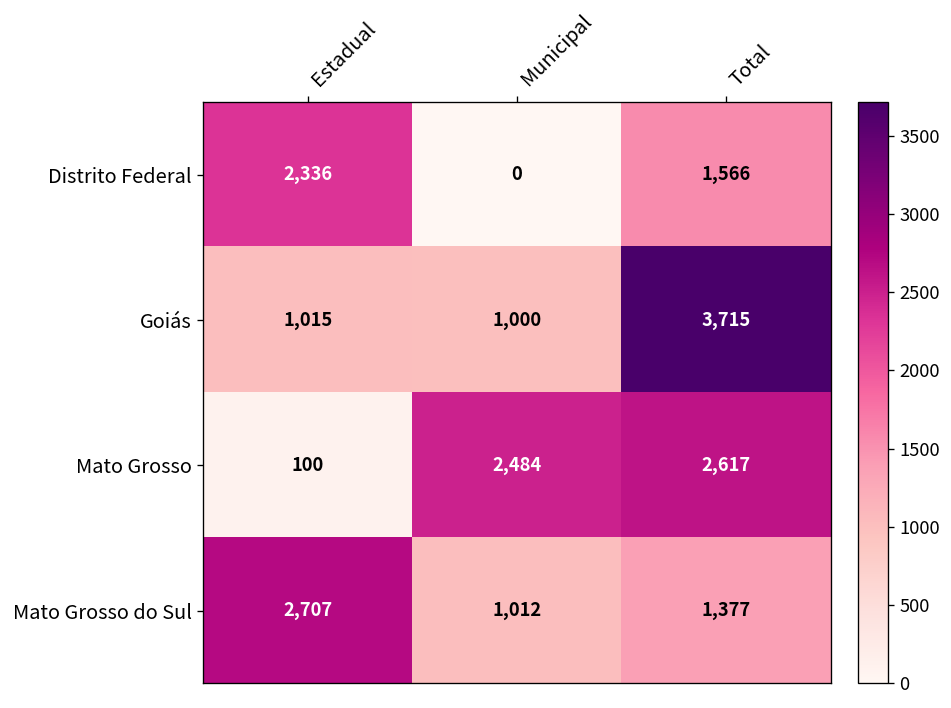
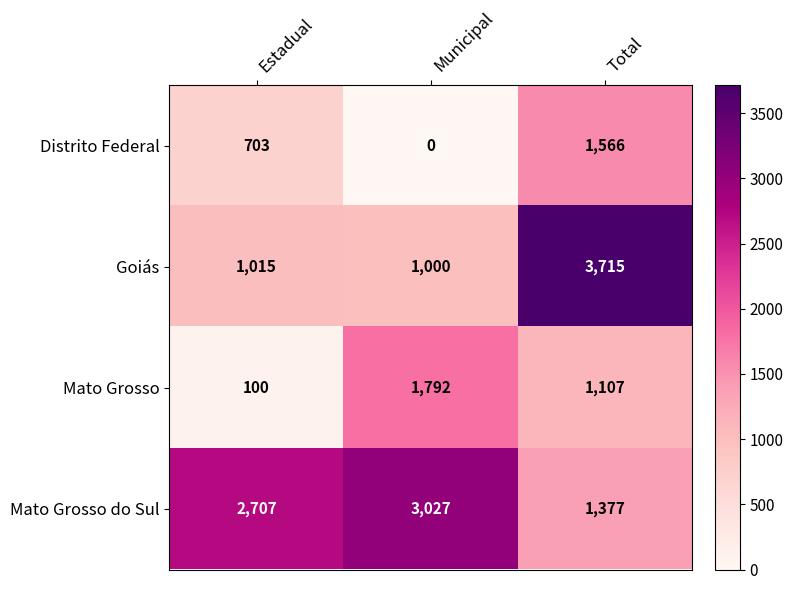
  {
    "Distrito Federal": {
-     "Estadual": "2,336",
+     "Estadual": "703",
      "Municipal": "0",
      "Total": "1,566"
    },
    "Goiás": {
      "Estadual": "1,015",
      "Municipal": "1,000",
      "Total": "3,715"
    },
    "Mato Grosso": {
      "Estadual": "100",
-     "Municipal": "2,484",
-     "Total": "2,617"
+     "Municipal": "1,792",
+     "Total": "1,107"
    },
    "Mato Grosso do Sul": {
      "Estadual": "2,707",
-     "Municipal": "1,012",
+     "Municipal": "3,027",
      "Total": "1,377"
    }
  }
